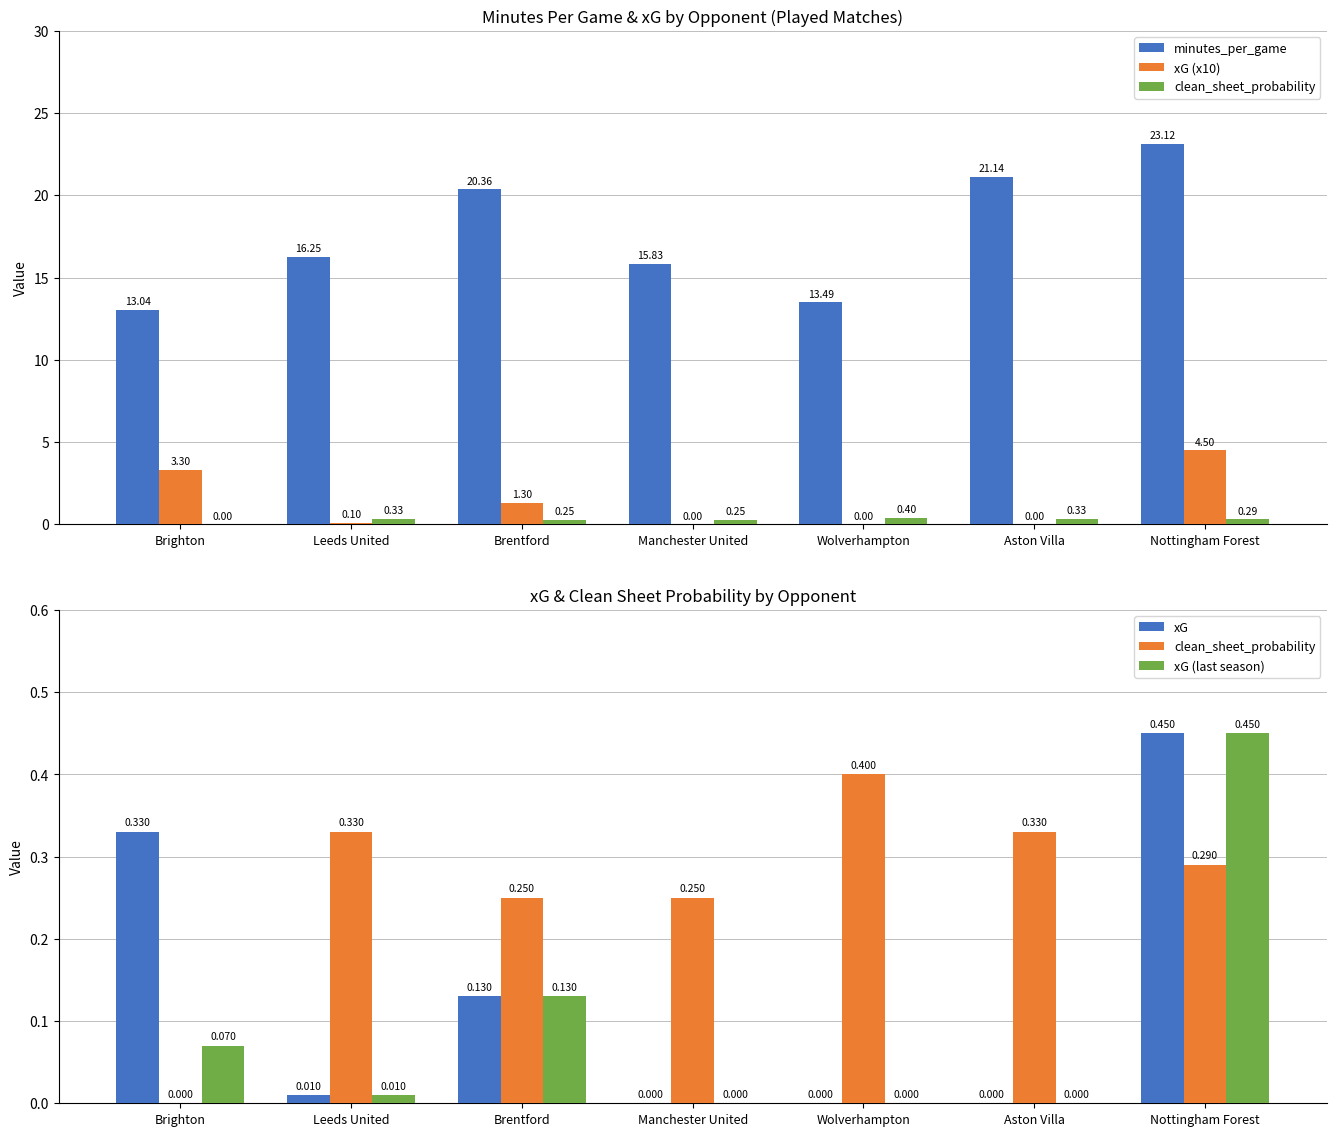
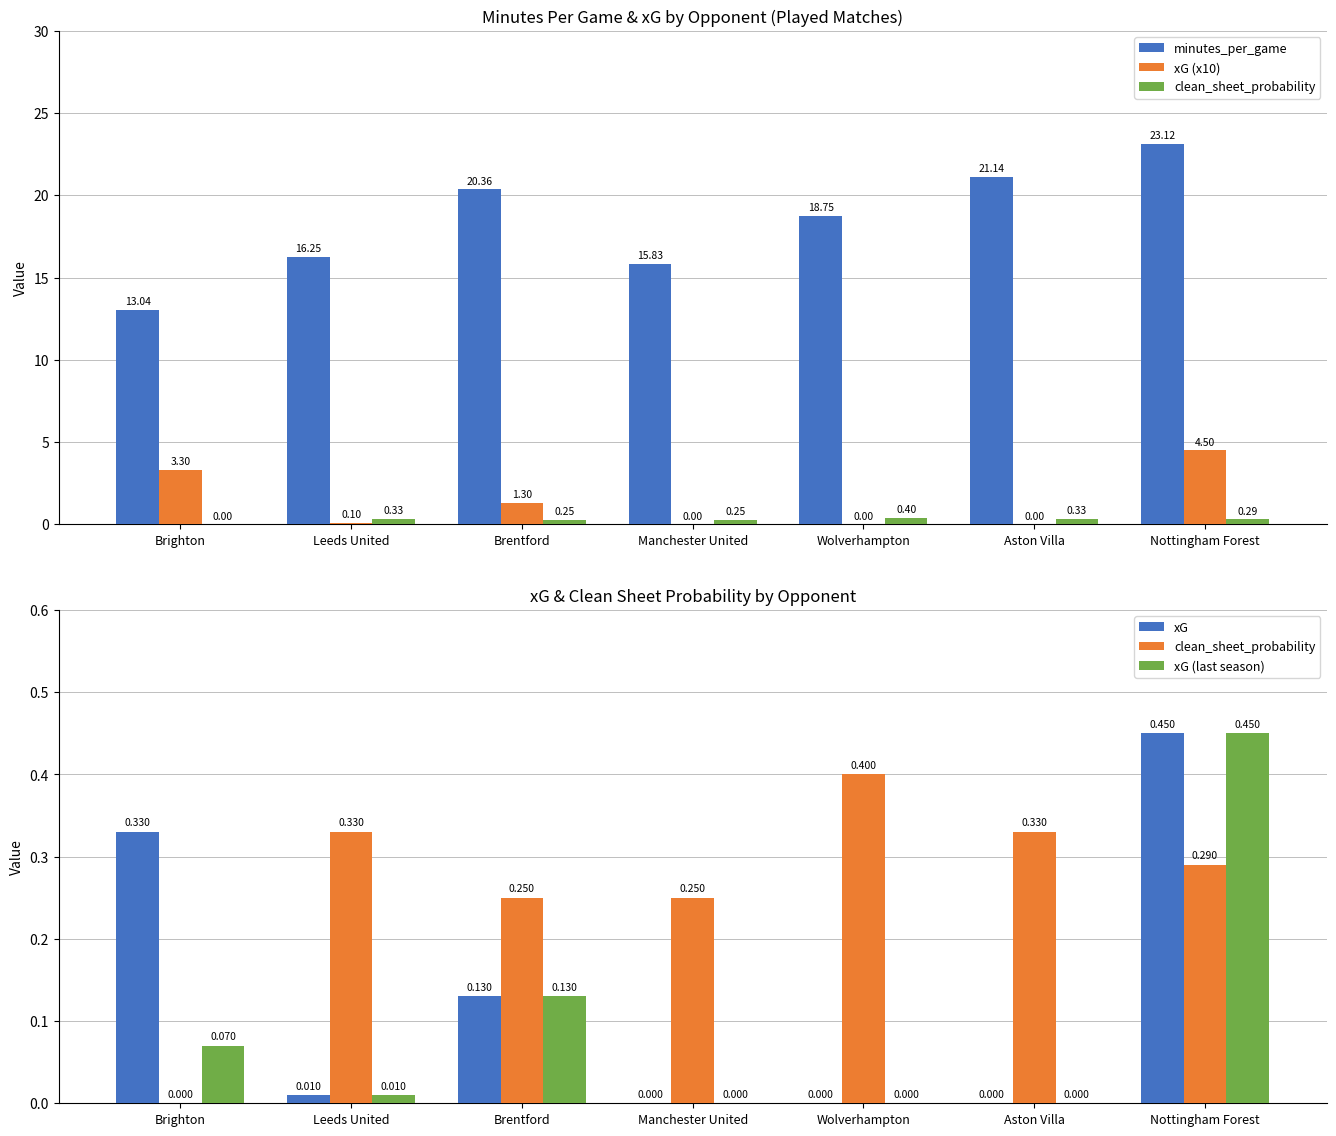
  {
    "Minutes Per Game & xG by Opponent (Played Matches)": {
      "minutes_per_game": {
        "Brighton": 13.04,
        "Leeds United": 16.25,
        "Brentford": 20.36,
        "Manchester United": 15.83,
-       "Wolverhampton": 13.49,
+       "Wolverhampton": 18.75,
        "Aston Villa": 21.14,
        "Nottingham Forest": 23.12
      },
      "xG (x10)": {
        "Brighton": 3.30,
        "Leeds United": 0.10,
        "Brentford": 1.30,
        "Manchester United": 0.00,
        "Wolverhampton": 0.00,
        "Aston Villa": 0.00,
        "Nottingham Forest": 4.50
      }
    },
    "xG & Clean Sheet Probability by Opponent": {
      "xG": {
        "Brighton": 0.330,
        "Leeds United": 0.010,
        "Brentford": 0.130,
        "Manchester United": 0.000,
        "Wolverhampton": 0.000,
        "Aston Villa": 0.000,
        "Nottingham Forest": 0.450
      },
      "clean_sheet_probability": {
        "Brighton": 0.000,
        "Leeds United": 0.330,
        "Brentford": 0.250,
        "Manchester United": 0.250,
        "Wolverhampton": 0.400,
        "Aston Villa": 0.330,
        "Nottingham Forest": 0.290
      },
      "xG (last season)": {
        "Brighton": 0.070,
        "Leeds United": 0.010,
        "Brentford": 0.130,
        "Manchester United": 0.000,
        "Wolverhampton": 0.000,
        "Aston Villa": 0.000,
        "Nottingham Forest": 0.450
      }
    }
  }
